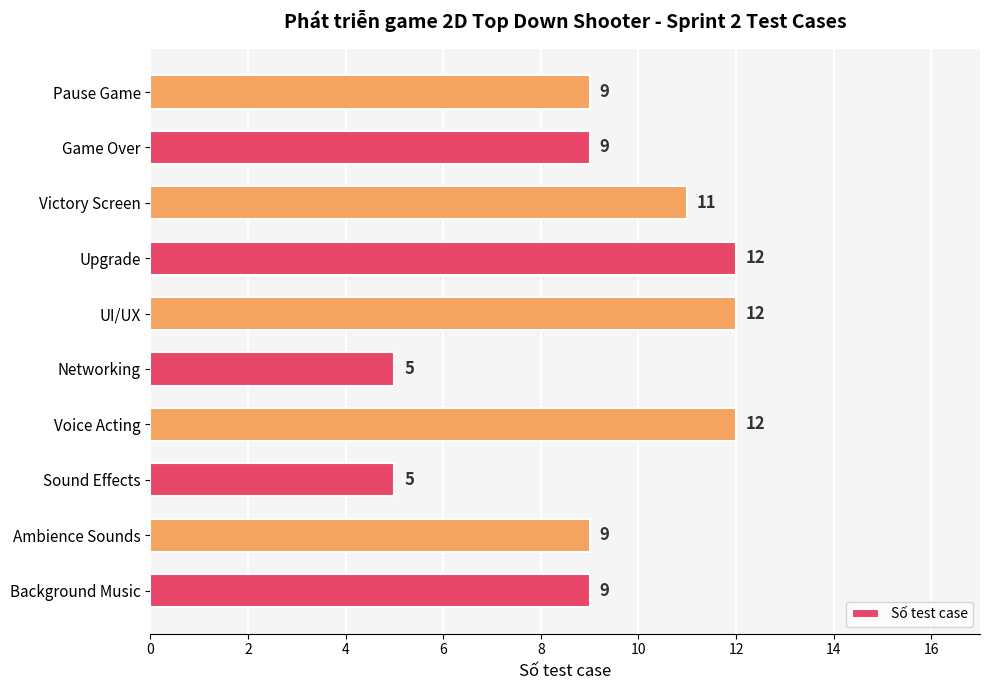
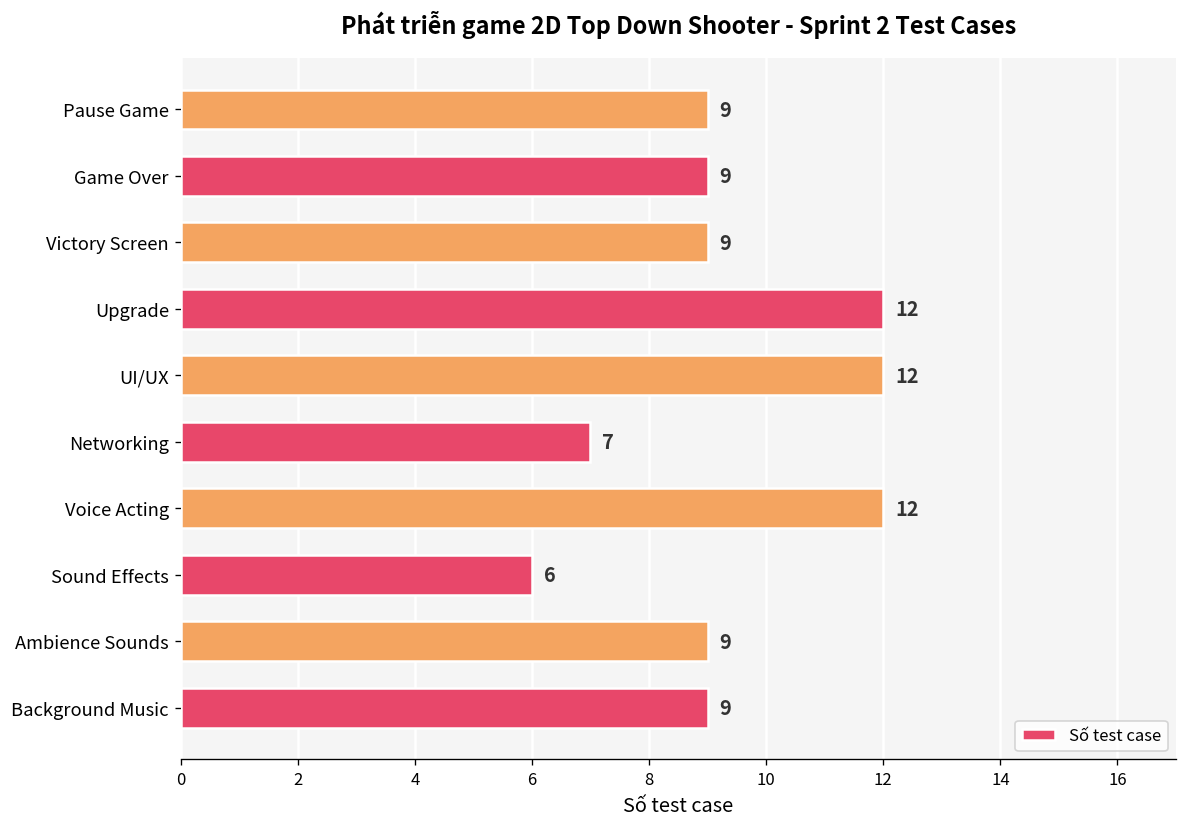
  {
    "Pause Game": 9,
    "Game Over": 9,
-   "Victory Screen": 11,
+   "Victory Screen": 9,
    "Upgrade": 12,
    "UI/UX": 12,
-   "Networking": 5,
+   "Networking": 7,
    "Voice Acting": 12,
-   "Sound Effects": 5,
+   "Sound Effects": 6,
    "Ambience Sounds": 9,
    "Background Music": 9
  }
